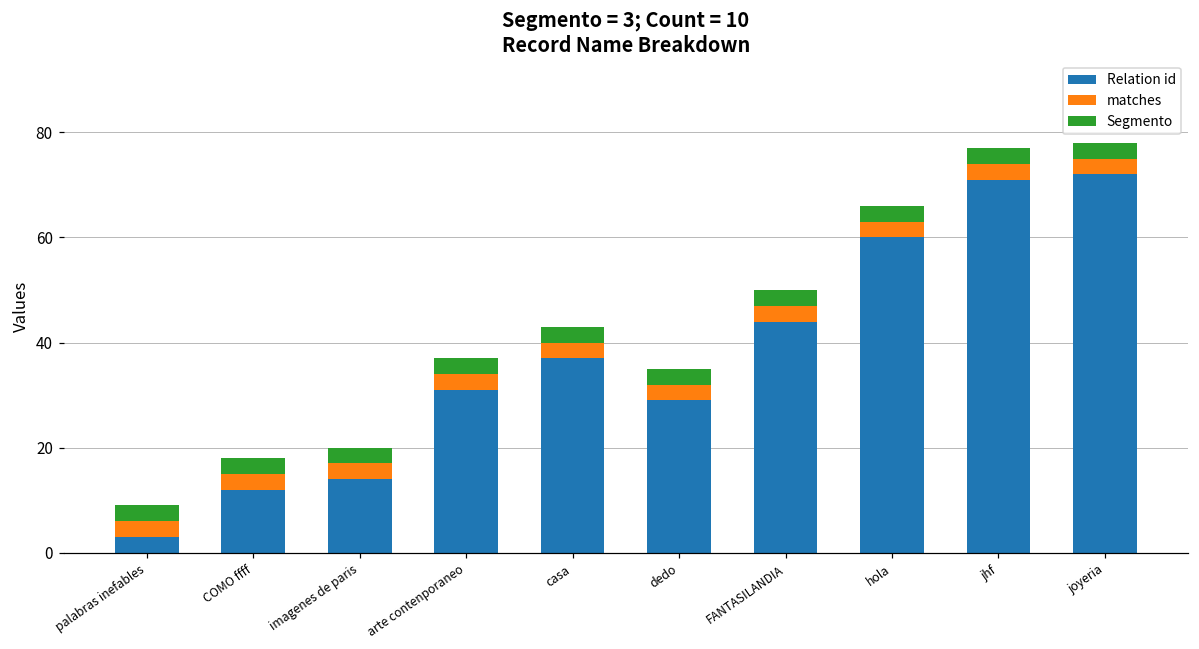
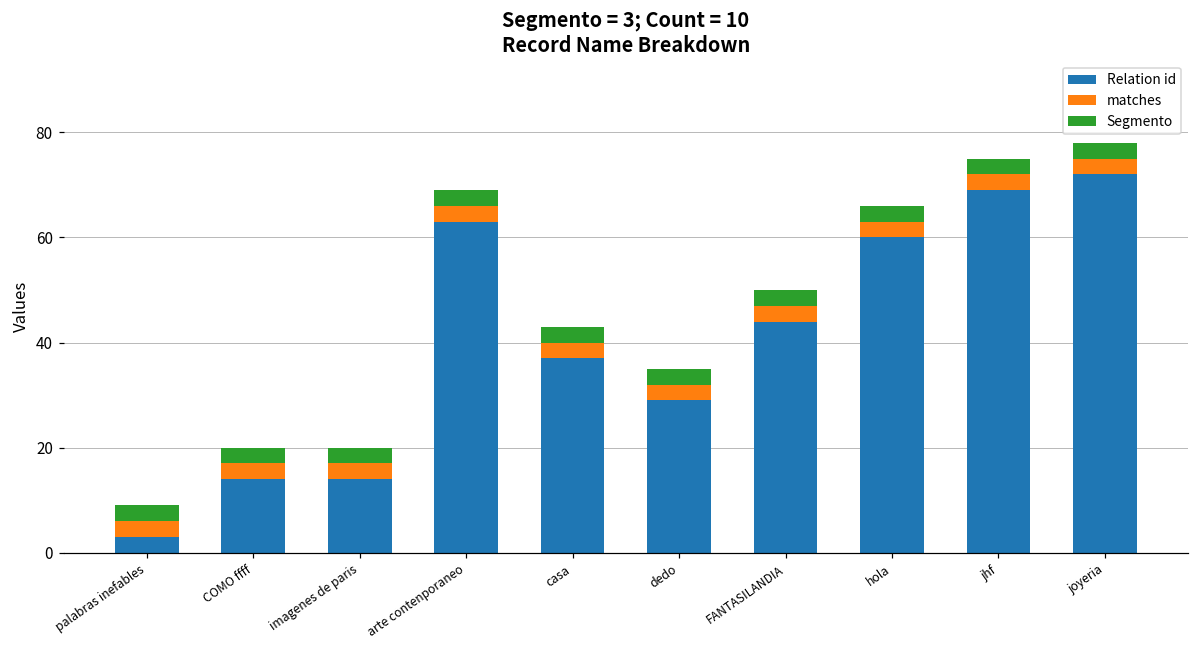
  {
    "Relation id": {
      "palabras inefables": 3,
-     "COMO ffff": 12,
+     "COMO ffff": 14,
      "imagenes de paris": 14,
-     "arte contenporaneo": 31,
+     "arte contenporaneo": 63,
      "casa": 37,
      "dedo": 29,
      "FANTASILANDIA": 44,
      "hola": 60,
-     "jhf": 71,
+     "jhf": 69,
      "joyeria": 72
    },
    "matches": {
      "palabras inefables": 3,
      "COMO ffff": 3,
      "imagenes de paris": 3,
      "arte contenporaneo": 3,
      "casa": 3,
      "dedo": 3,
      "FANTASILANDIA": 3,
      "hola": 3,
      "jhf": 3,
      "joyeria": 3
    },
    "Segmento": {
      "palabras inefables": 3,
      "COMO ffff": 3,
      "imagenes de paris": 3,
      "arte contenporaneo": 3,
      "casa": 3,
      "dedo": 3,
      "FANTASILANDIA": 3,
      "hola": 3,
      "jhf": 3,
      "joyeria": 3
    }
  }
